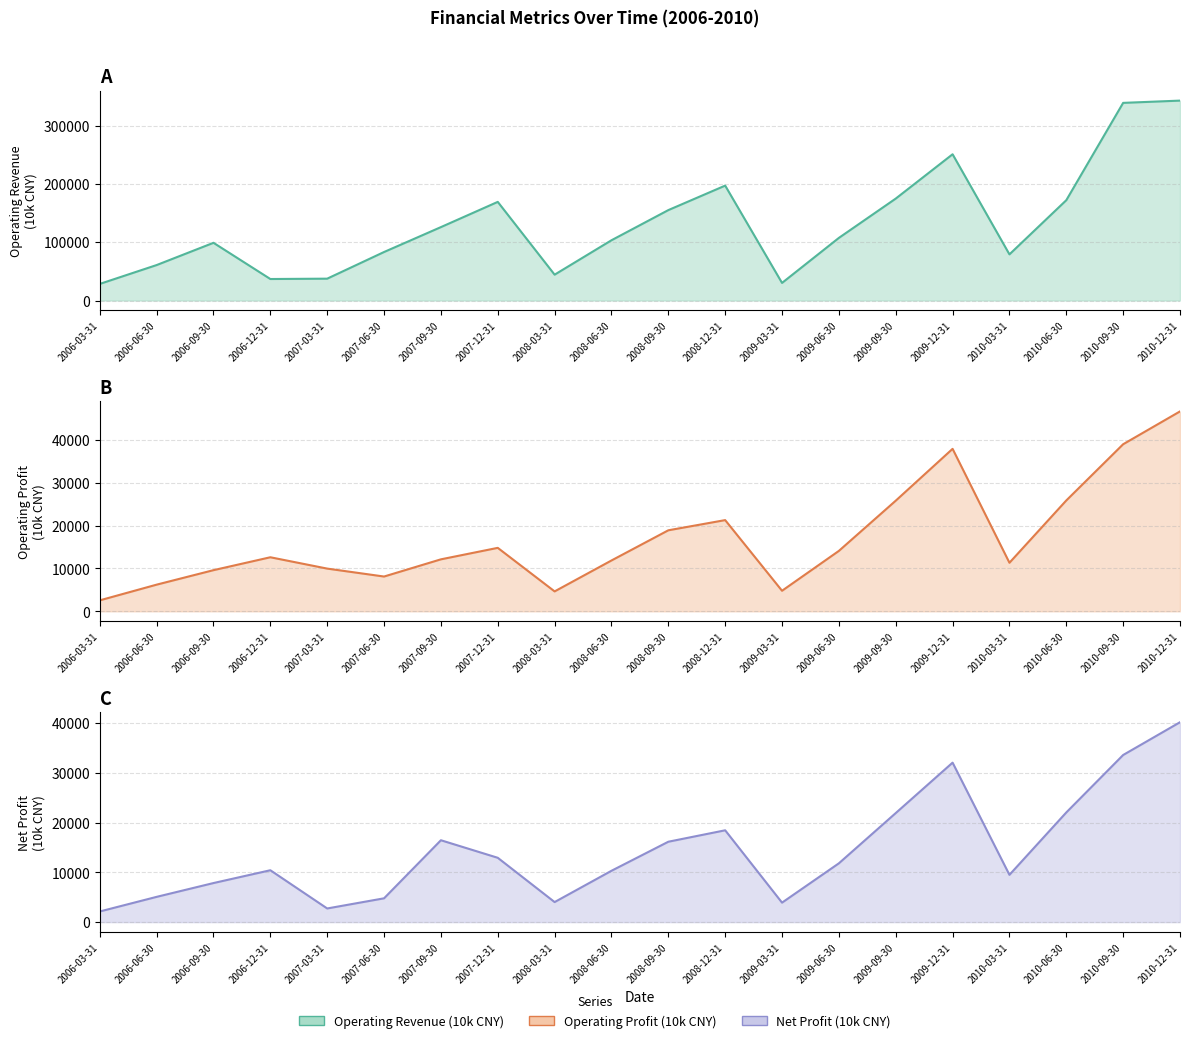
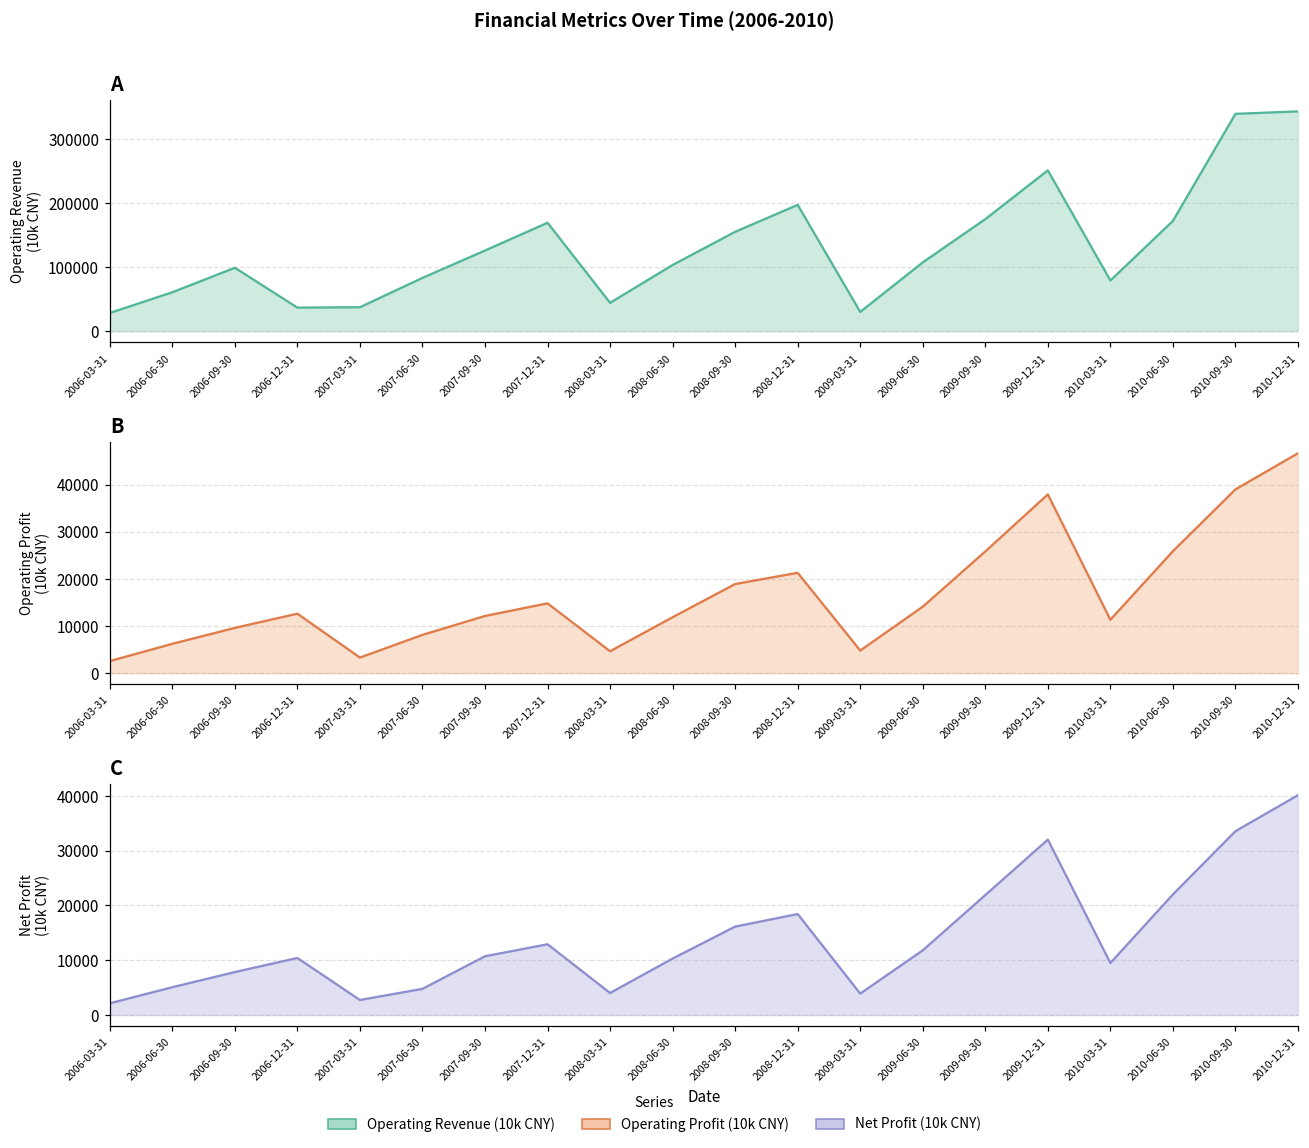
  {
    "A": {
      "2006-03-31": 30000,
      "2006-06-30": 60000,
      "2006-09-30": 100000,
      "2006-12-31": 40000,
      "2007-03-31": 40000,
      "2007-06-30": 80000,
      "2007-09-30": 130000,
      "2007-12-31": 170000,
      "2008-03-31": 40000,
      "2008-06-30": 100000,
      "2008-09-30": 160000,
      "2008-12-31": 200000,
      "2009-03-31": 30000,
      "2009-06-30": 110000,
      "2009-09-30": 170000,
      "2009-12-31": 250000,
      "2010-03-31": 80000,
      "2010-06-30": 170000,
      "2010-09-30": 340000,
      "2010-12-31": 340000
    },
    "B": {
      "2006-03-31": 3000,
      "2006-06-30": 6000,
      "2006-09-30": 10000,
      "2006-12-31": 13000,
-     "2007-03-31": 10000,
+     "2007-03-31": 3000,
      "2007-06-30": 8000,
      "2007-09-30": 12000,
      "2007-12-31": 15000,
      "2008-03-31": 5000,
      "2008-06-30": 12000,
      "2008-09-30": 19000,
      "2008-12-31": 21000,
      "2009-03-31": 5000,
      "2009-06-30": 14000,
      "2009-09-30": 26000,
      "2009-12-31": 38000,
      "2010-03-31": 11000,
      "2010-06-30": 26000,
      "2010-09-30": 39000,
      "2010-12-31": 47000
    },
    "C": {
      "2006-03-31": 2000,
      "2006-06-30": 5000,
      "2006-09-30": 8000,
      "2006-12-31": 10000,
      "2007-03-31": 3000,
      "2007-06-30": 5000,
-     "2007-09-30": 16000,
+     "2007-09-30": 11000,
      "2007-12-31": 13000,
      "2008-03-31": 4000,
      "2008-06-30": 10000,
      "2008-09-30": 16000,
      "2008-12-31": 18000,
      "2009-03-31": 4000,
      "2009-06-30": 12000,
      "2009-09-30": 22000,
      "2009-12-31": 32000,
      "2010-03-31": 9000,
      "2010-06-30": 22000,
      "2010-09-30": 34000,
      "2010-12-31": 40000
    }
  }
